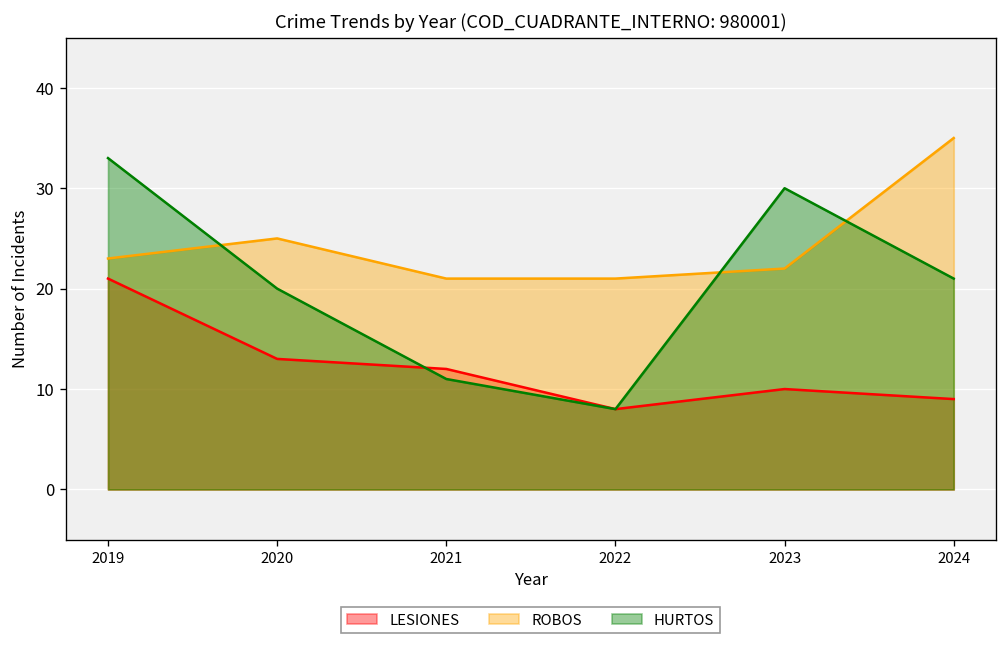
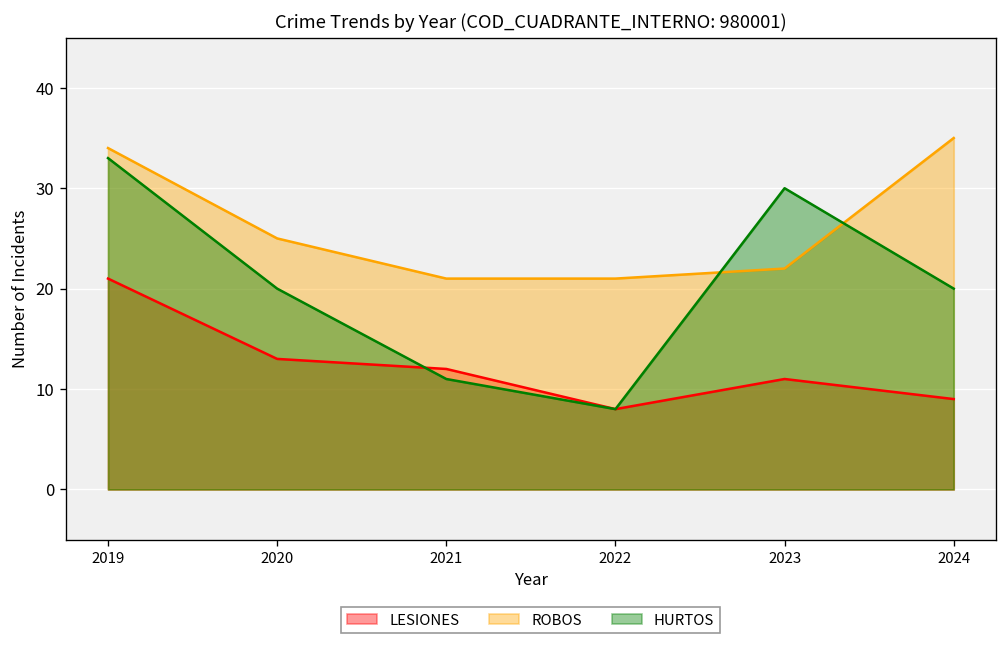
  {
    "LESIONES": {
      "2019": 21,
      "2020": 13,
      "2021": 12,
-     "2023": 10,
+     "2023": 11,
      "2024": 9
    },
    "ROBOS": {
-     "2019": 23,
+     "2019": 34,
      "2020": 25,
      "2021": 21,
      "2022": 21,
      "2023": 22,
      "2024": 35
    },
    "HURTOS": {
      "2019": 33,
      "2020": 20,
      "2021": 11,
      "2023": 30,
-     "2024": 21
+     "2024": 20
    }
  }
